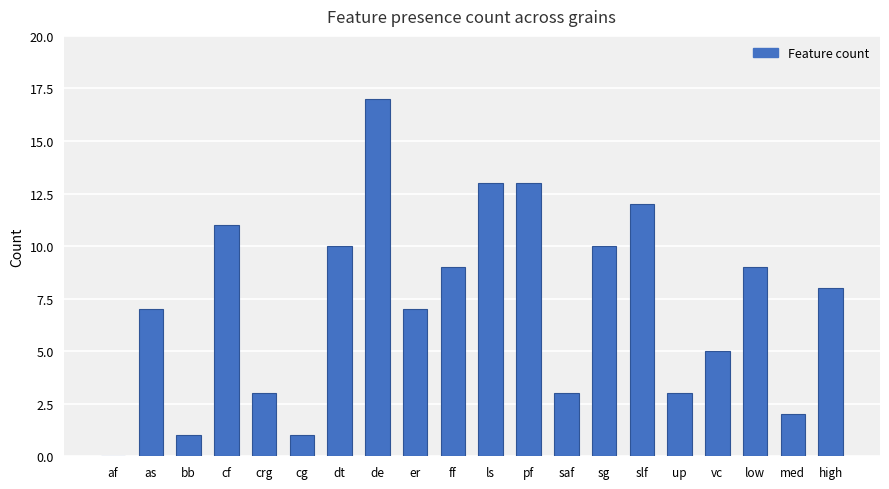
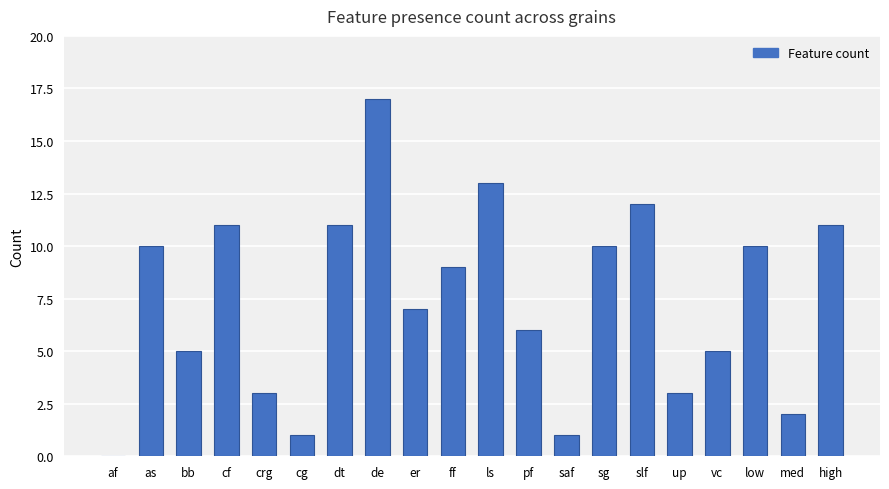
  {
    "af": 0,
-   "as": 7,
-   "bb": 1,
+   "as": 10,
+   "bb": 5,
    "cf": 11,
    "crg": 3,
    "cg": 1,
-   "dt": 10,
+   "dt": 11,
    "de": 17,
    "er": 7,
    "ff": 9,
    "ls": 13,
-   "pf": 13,
-   "saf": 3,
+   "pf": 6,
+   "saf": 1,
    "sg": 10,
    "slf": 12,
    "up": 3,
    "vc": 5,
-   "low": 9,
+   "low": 10,
    "med": 2,
-   "high": 8
+   "high": 11
  }
